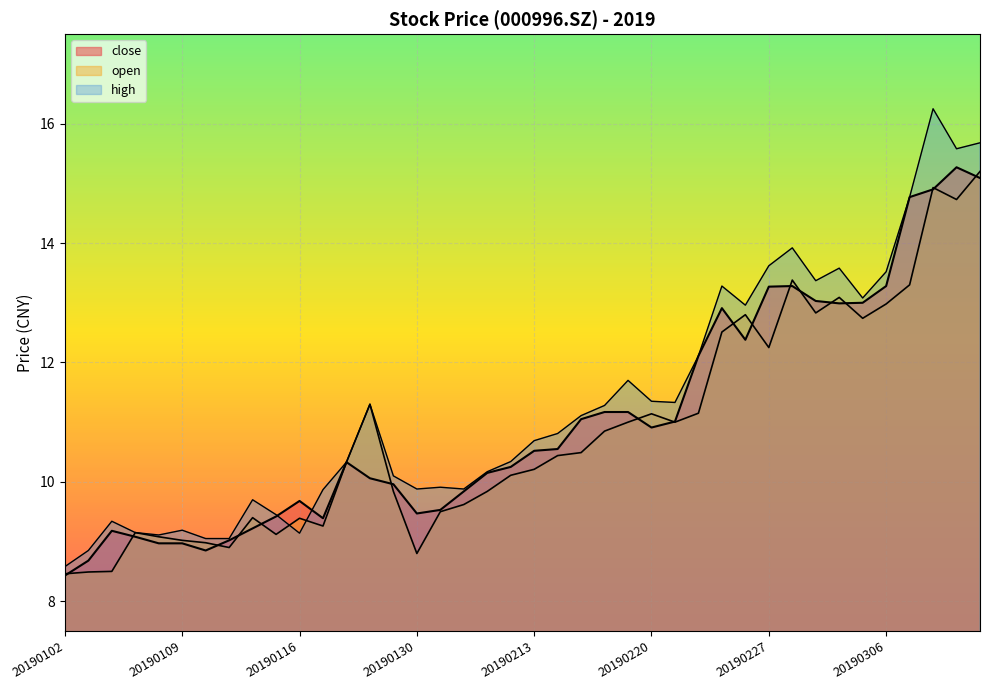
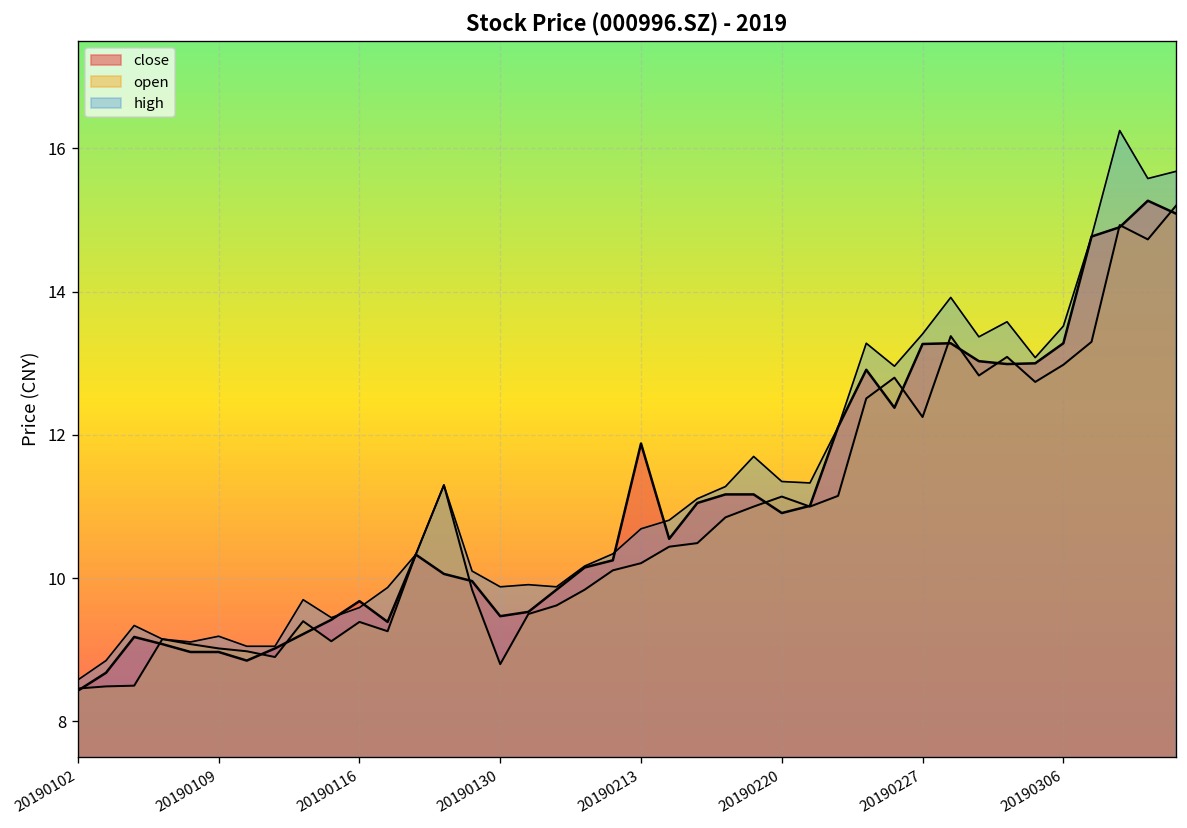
  {
    "close": {
      "20190109": 9.0,
      "20190116": 9.7,
      "20190130": 9.5,
-     "20190213": 10.5,
+     "20190213": 11.9,
      "20190220": 10.9,
      "20190227": 13.3,
      "20190306": 13.3
    },
    "open": {
      "20190109": 9.0,
      "20190116": 9.4,
      "20190130": 8.8,
      "20190213": 10.2,
      "20190220": 11.1,
      "20190227": 12.3,
      "20190306": 13.0
    },
    "high": {
      "20190102": 8.6,
      "20190109": 9.2,
-     "20190116": 9.1,
+     "20190116": 9.6,
      "20190130": 9.9,
      "20190213": 10.7,
      "20190220": 11.4,
-     "20190227": 13.6,
+     "20190227": 13.4,
      "20190306": 13.5
    }
  }
